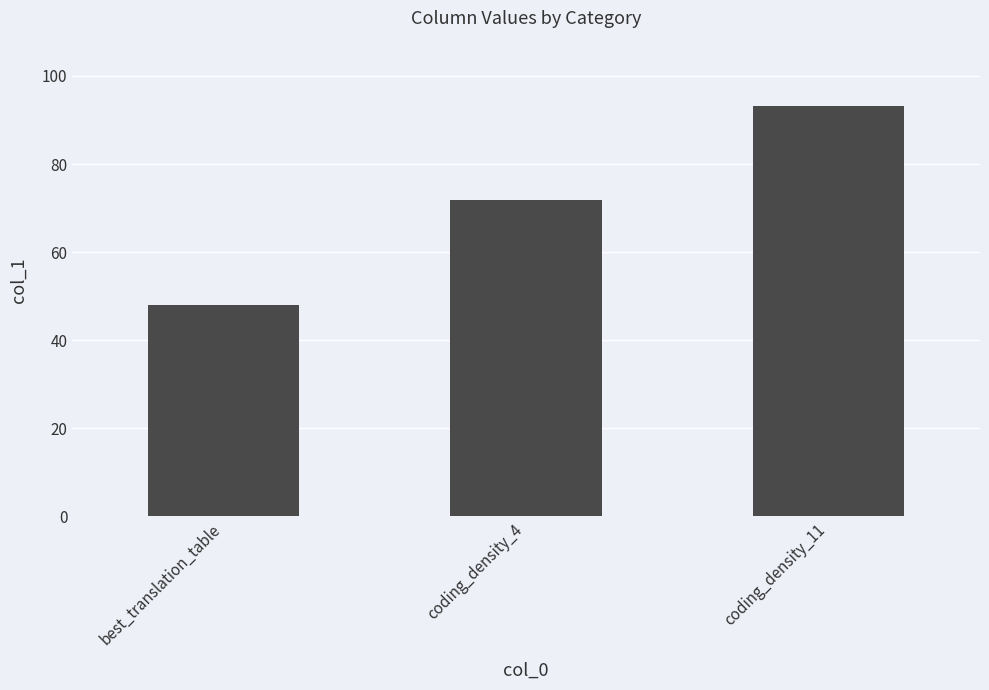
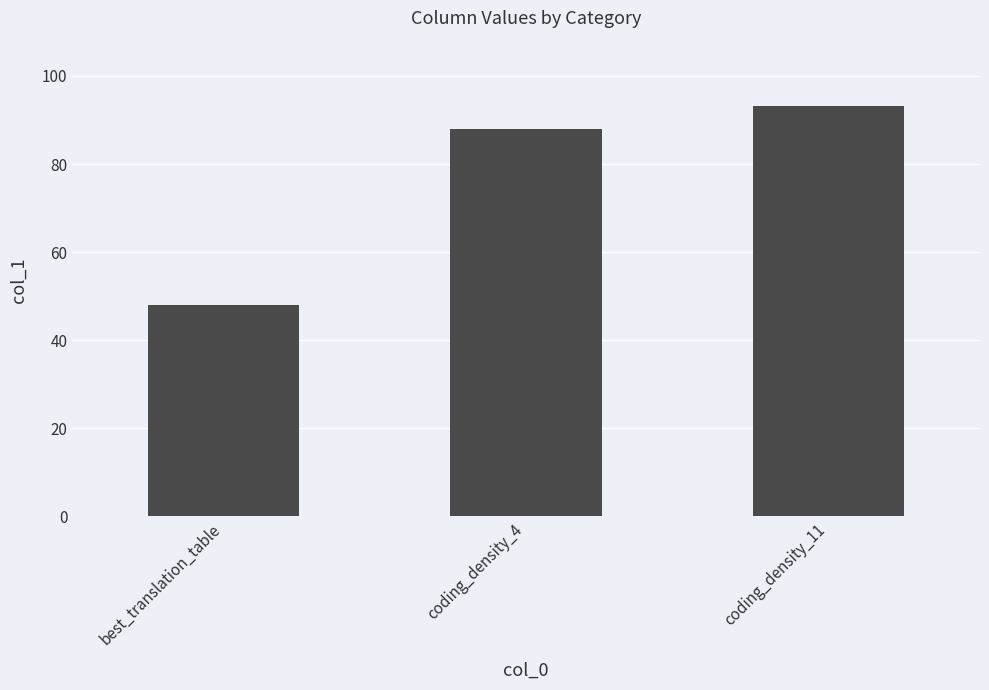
  {
    "best_translation_table": 48,
-   "coding_density_4": 72,
+   "coding_density_4": 88,
    "coding_density_11": 93
  }
